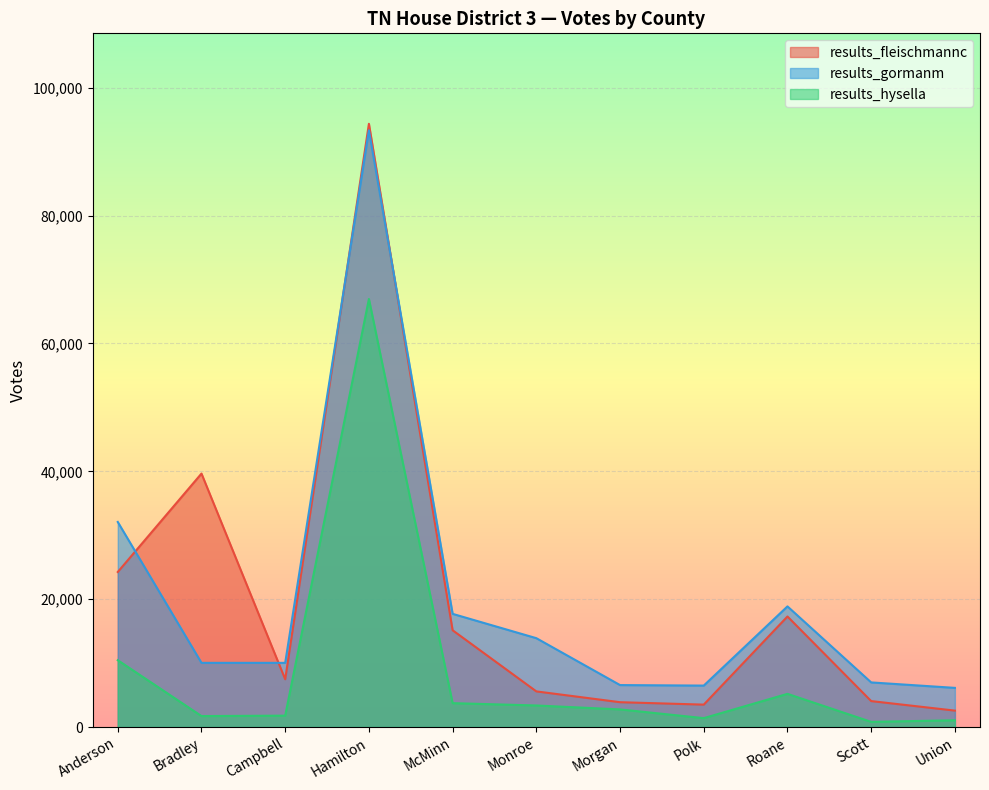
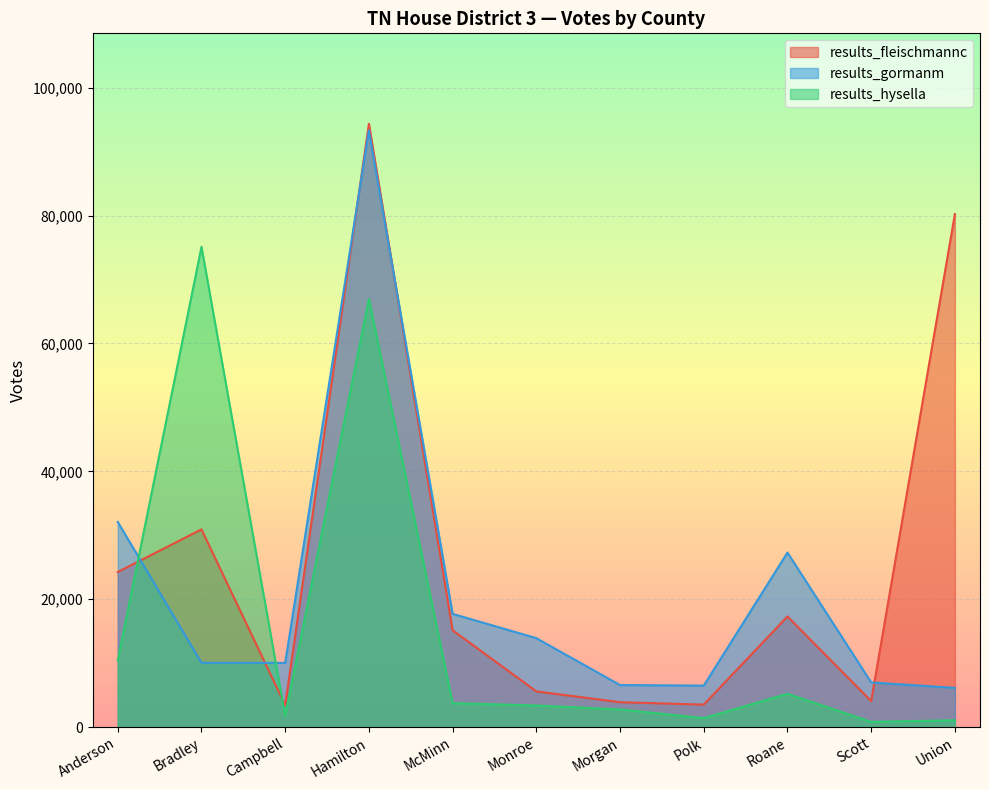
  {
    "results_fleischmannc": {
      "Anderson": "24,000",
-     "Bradley": "40,000",
-     "Campbell": "7,000",
+     "Bradley": "31,000",
+     "Campbell": "3,000",
      "Hamilton": "94,000",
      "McMinn": "15,000",
      "Monroe": "6,000",
      "Morgan": "4,000",
      "Polk": "4,000",
      "Roane": "17,000",
      "Scott": "4,000",
-     "Union": "3,000"
+     "Union": "80,000"
    },
    "results_gormanm": {
      "Anderson": "32,000",
      "Bradley": "10,000",
      "Campbell": "10,000",
      "Hamilton": "93,000",
      "McMinn": "18,000",
      "Monroe": "14,000",
      "Morgan": "7,000",
      "Polk": "6,000",
-     "Roane": "19,000",
+     "Roane": "27,000",
      "Scott": "7,000",
      "Union": "6,000"
    },
    "results_hysella": {
      "Anderson": "10,000",
-     "Bradley": "2,000",
+     "Bradley": "75,000",
      "Campbell": "2,000",
      "Hamilton": "67,000",
      "McMinn": "4,000",
      "Monroe": "3,000",
      "Morgan": "3,000",
      "Polk": "1,000",
      "Roane": "5,000",
      "Scott": "1,000",
      "Union": "1,000"
    }
  }
